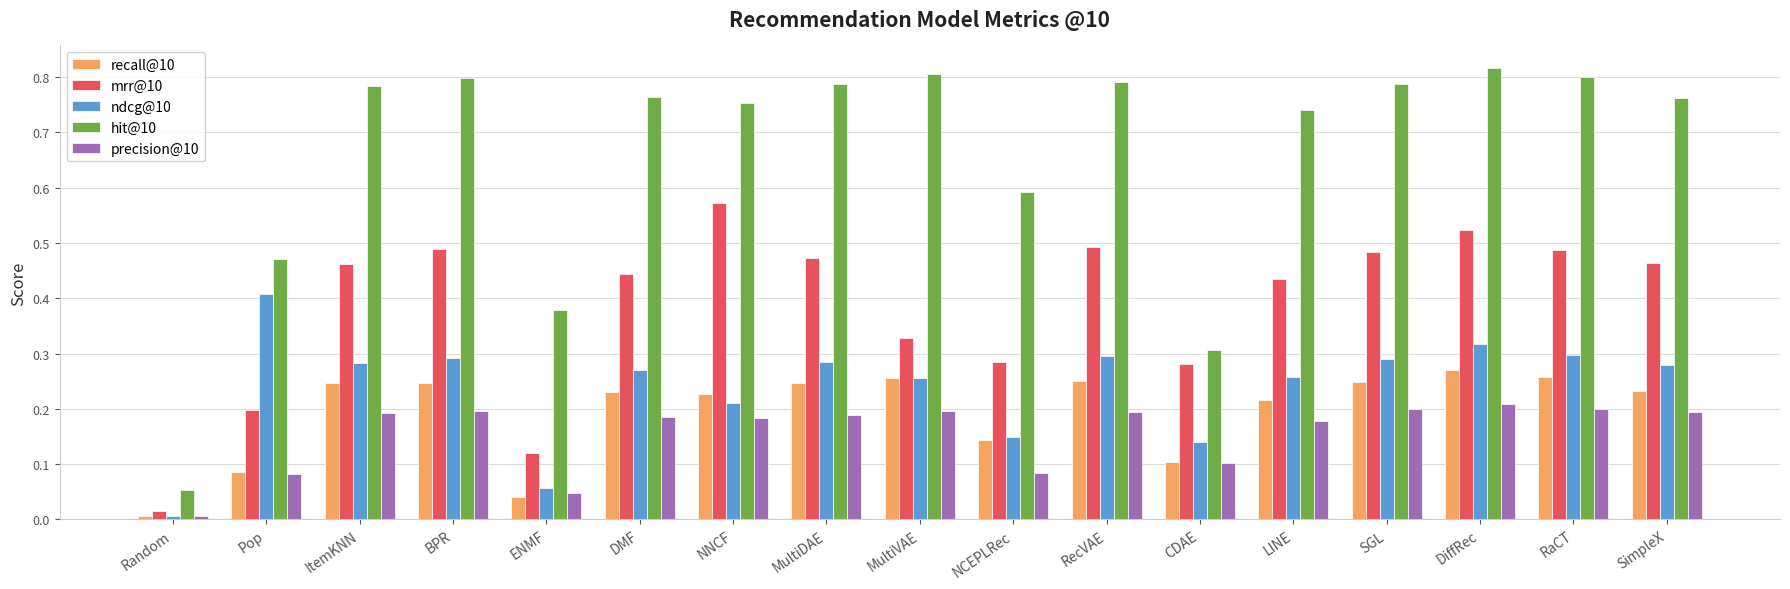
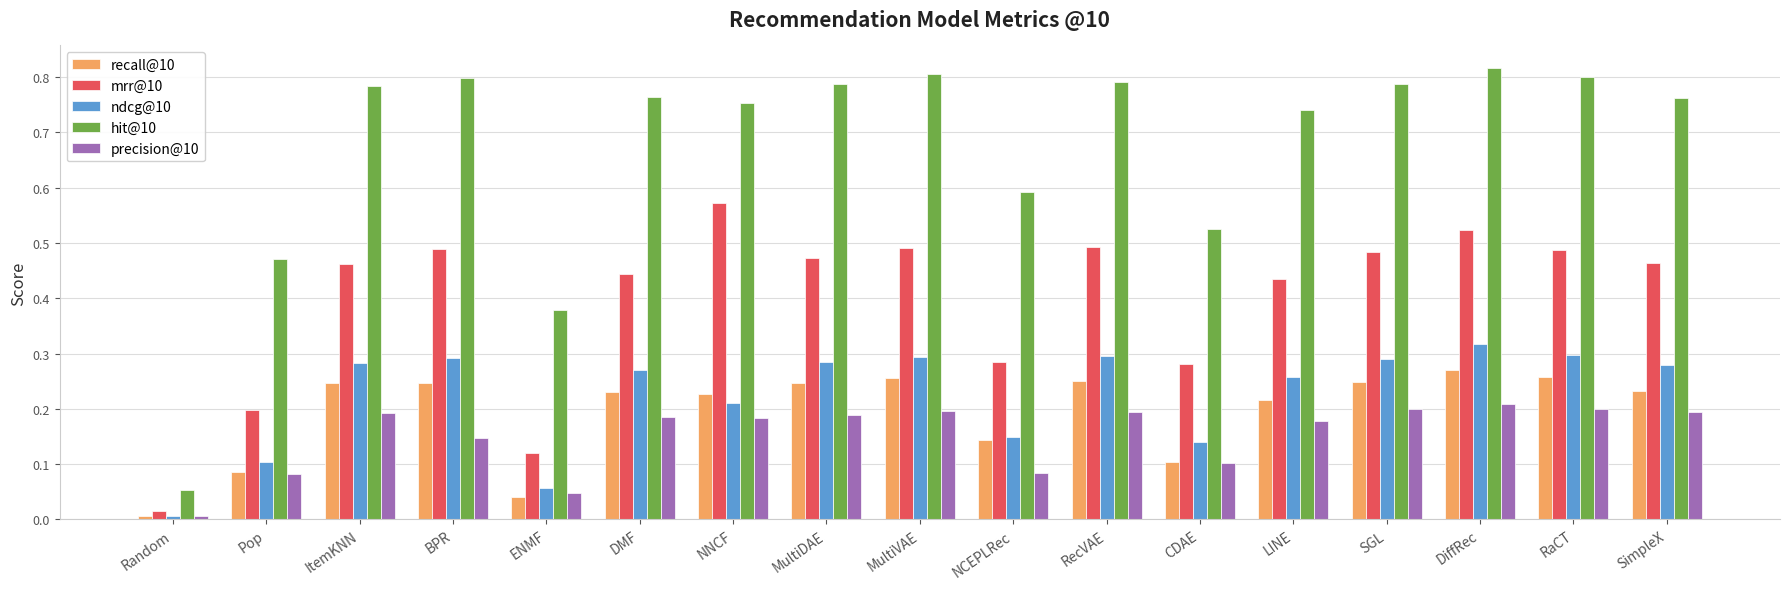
  {
    "recall@10": {
      "Random": 0.01,
      "Pop": 0.09,
      "ItemKNN": 0.25,
      "BPR": 0.25,
      "ENMF": 0.04,
      "DMF": 0.23,
      "NNCF": 0.23,
      "MultiDAE": 0.25,
      "MultiVAE": 0.26,
      "NCEPLRec": 0.14,
      "RecVAE": 0.25,
      "CDAE": 0.10,
      "LINE": 0.22,
      "SGL": 0.25,
      "DiffRec": 0.27,
      "RaCT": 0.26,
      "SimpleX": 0.23
    },
    "mrr@10": {
      "Random": 0.02,
      "Pop": 0.20,
      "ItemKNN": 0.46,
      "BPR": 0.49,
      "ENMF": 0.12,
      "DMF": 0.44,
      "NNCF": 0.57,
      "MultiDAE": 0.47,
-     "MultiVAE": 0.33,
+     "MultiVAE": 0.49,
      "NCEPLRec": 0.28,
      "RecVAE": 0.49,
      "CDAE": 0.28,
      "LINE": 0.43,
      "SGL": 0.48,
      "DiffRec": 0.52,
      "RaCT": 0.49,
      "SimpleX": 0.46
    },
    "ndcg@10": {
      "Random": 0.01,
-     "Pop": 0.41,
+     "Pop": 0.10,
      "ItemKNN": 0.28,
      "BPR": 0.29,
      "ENMF": 0.06,
      "DMF": 0.27,
      "NNCF": 0.21,
      "MultiDAE": 0.28,
-     "MultiVAE": 0.26,
+     "MultiVAE": 0.29,
      "NCEPLRec": 0.15,
      "RecVAE": 0.30,
      "CDAE": 0.14,
      "LINE": 0.26,
      "SGL": 0.29,
      "DiffRec": 0.32,
      "RaCT": 0.30,
      "SimpleX": 0.28
    },
    "hit@10": {
      "Random": 0.05,
      "Pop": 0.47,
      "ItemKNN": 0.78,
      "BPR": 0.80,
      "ENMF": 0.38,
      "DMF": 0.76,
      "NNCF": 0.75,
      "MultiDAE": 0.79,
      "MultiVAE": 0.80,
      "NCEPLRec": 0.59,
      "RecVAE": 0.79,
-     "CDAE": 0.31,
+     "CDAE": 0.52,
      "LINE": 0.74,
      "SGL": 0.79,
      "DiffRec": 0.82,
      "RaCT": 0.80,
      "SimpleX": 0.76
    },
    "precision@10": {
      "Random": 0.01,
      "Pop": 0.08,
      "ItemKNN": 0.19,
-     "BPR": 0.20,
+     "BPR": 0.15,
      "ENMF": 0.05,
      "DMF": 0.19,
      "NNCF": 0.18,
      "MultiDAE": 0.19,
      "MultiVAE": 0.20,
      "NCEPLRec": 0.08,
      "RecVAE": 0.19,
      "CDAE": 0.10,
      "LINE": 0.18,
      "SGL": 0.20,
      "DiffRec": 0.21,
      "RaCT": 0.20,
      "SimpleX": 0.19
    }
  }
